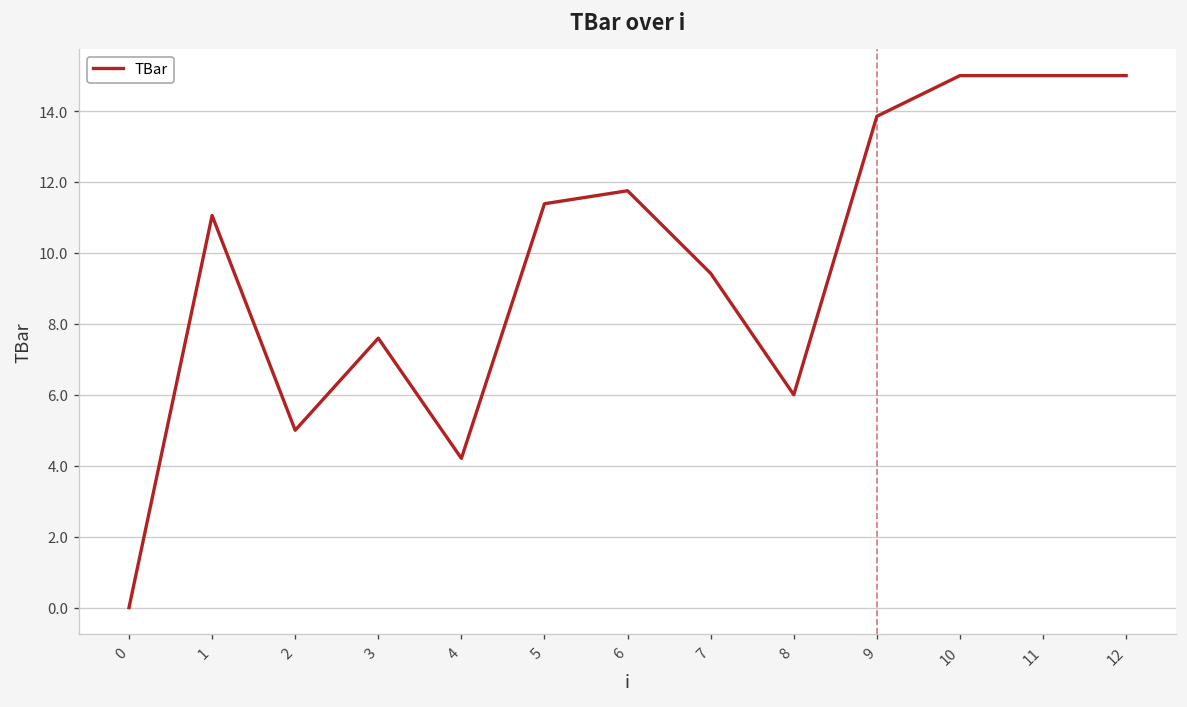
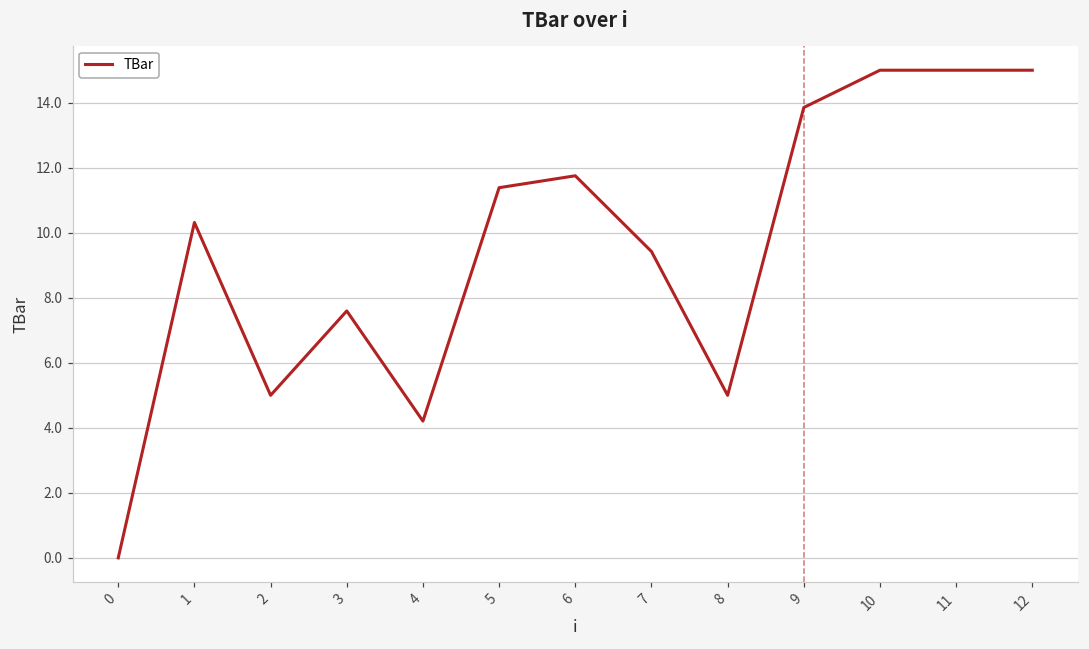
  {
    "0": 0.0,
-   "1": 11.1,
+   "1": 10.3,
    "2": 5.0,
    "3": 7.6,
    "4": 4.2,
    "5": 11.4,
    "6": 11.8,
    "7": 9.4,
-   "8": 6,
+   "8": 5,
    "9": 13.9,
    "10": 15.0,
    "11": 15.0,
    "12": 15.0
  }
